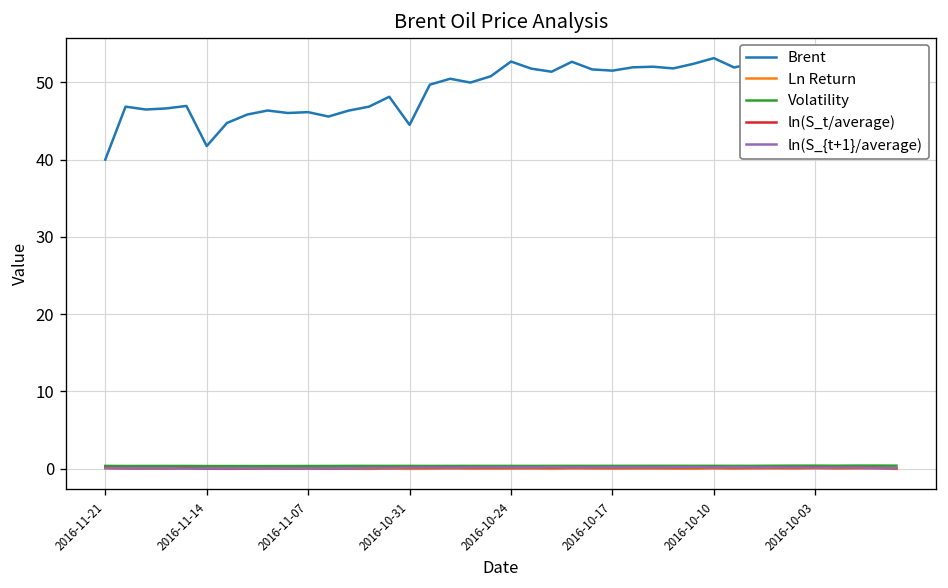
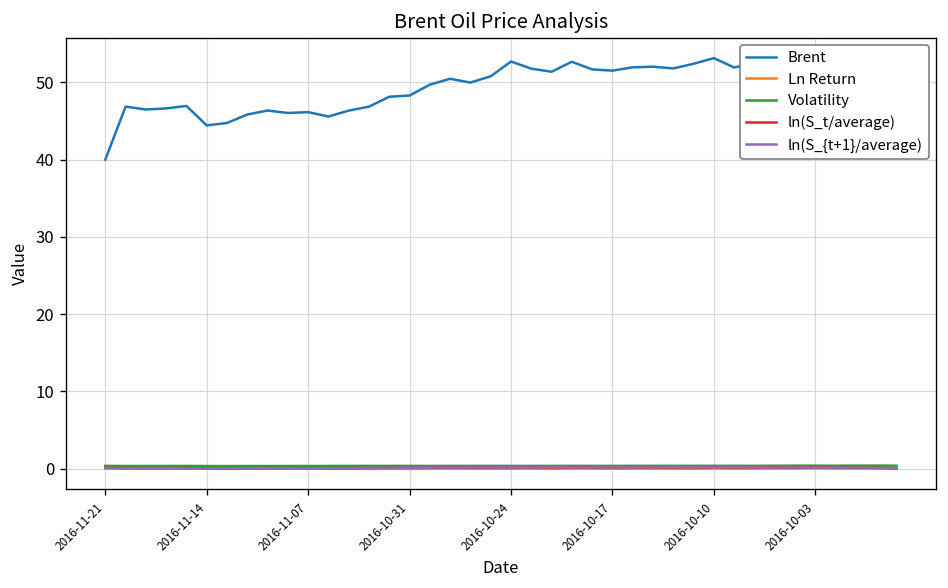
  {
    "Brent": {
      "2016-11-21": 40,
-     "2016-11-14": 42,
+     "2016-11-14": 44,
      "2016-11-07": 46,
-     "2016-10-31": 45,
+     "2016-10-31": 48,
      "2016-10-24": 53,
      "2016-10-17": 52,
      "2016-10-10": 53
    }
  }
